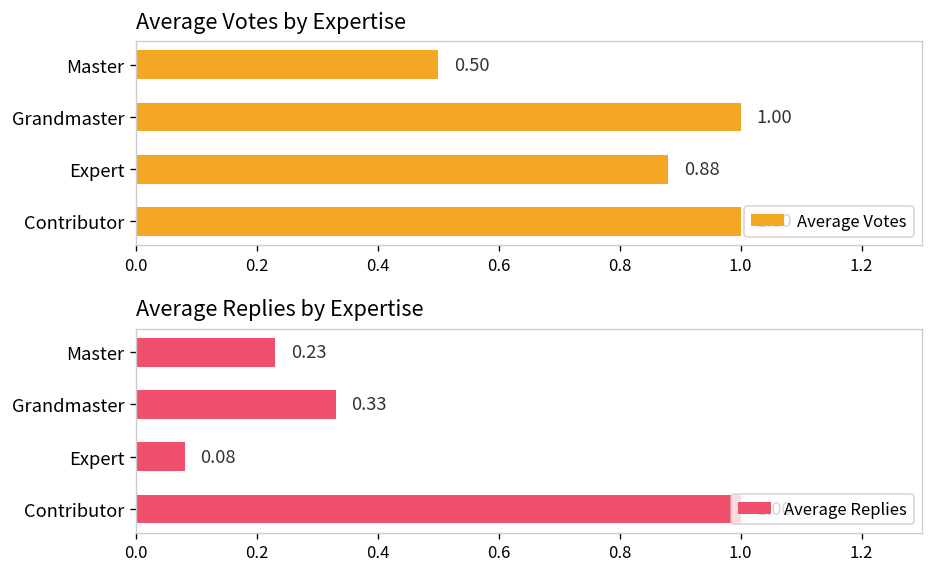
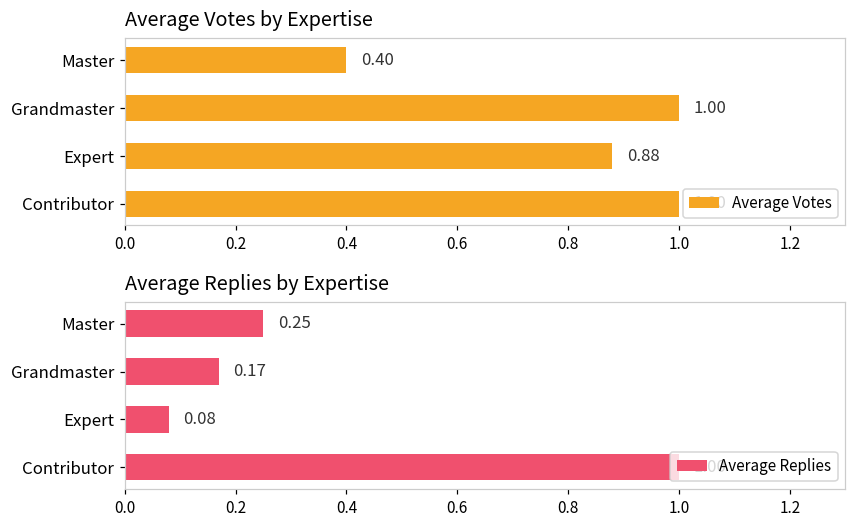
  {
    "Average Votes by Expertise": {
-     "Master": 0.50,
+     "Master": 0.40,
      "Grandmaster": 1.00,
      "Expert": 0.88
    },
    "Average Replies by Expertise": {
-     "Master": 0.23,
-     "Grandmaster": 0.33,
+     "Master": 0.25,
+     "Grandmaster": 0.17,
      "Expert": 0.08
    }
  }
